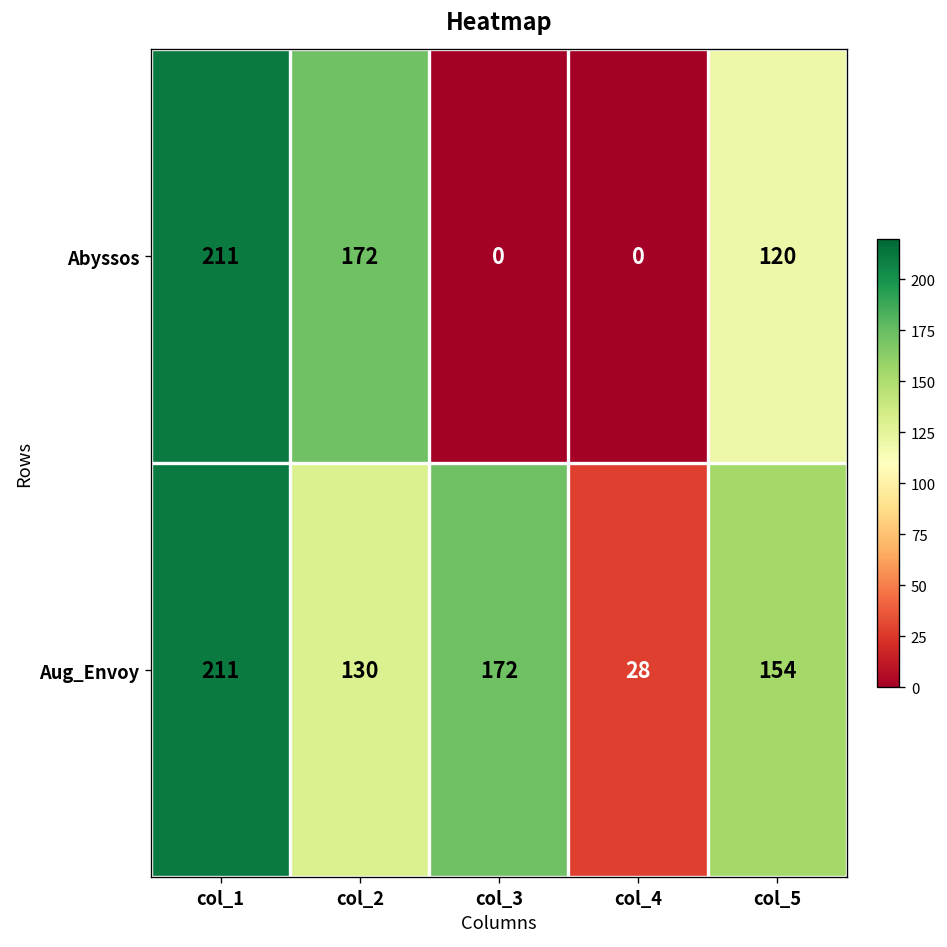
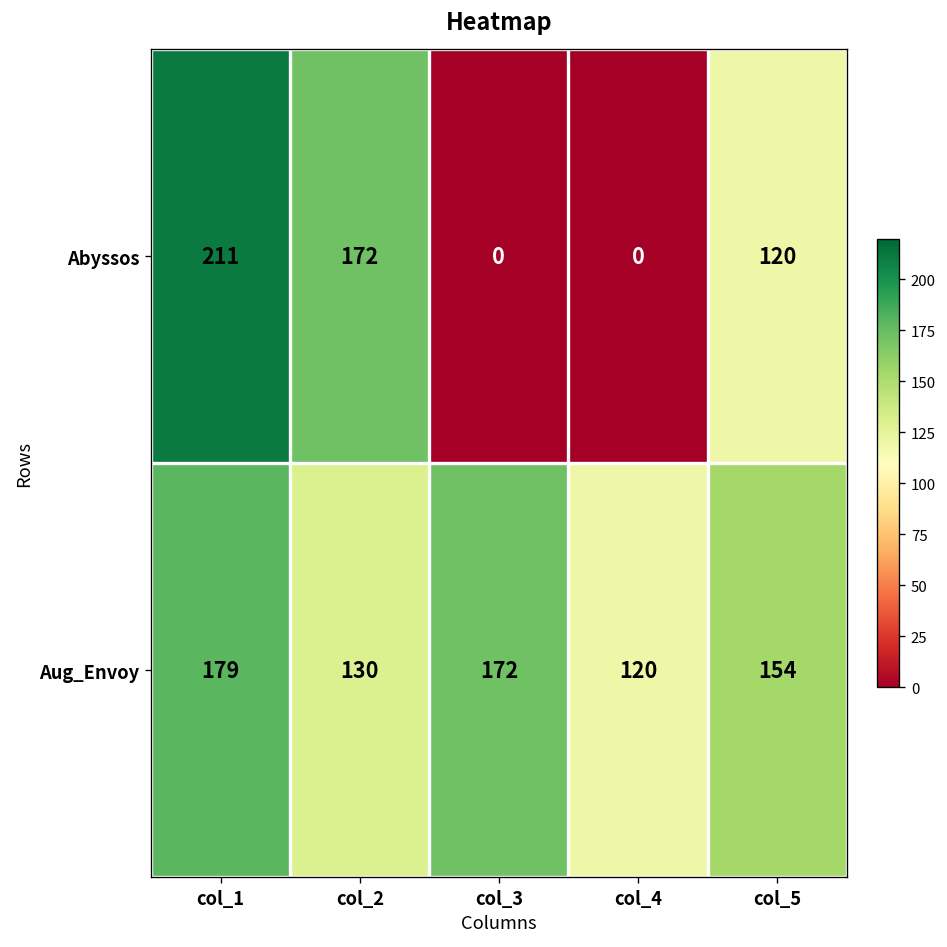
  {
    "Abyssos": {
      "col_1": 211,
      "col_2": 172,
      "col_3": 0,
      "col_4": 0,
      "col_5": 120
    },
    "Aug_Envoy": {
-     "col_1": 211,
+     "col_1": 179,
      "col_2": 130,
      "col_3": 172,
-     "col_4": 28,
+     "col_4": 120,
      "col_5": 154
    }
  }
